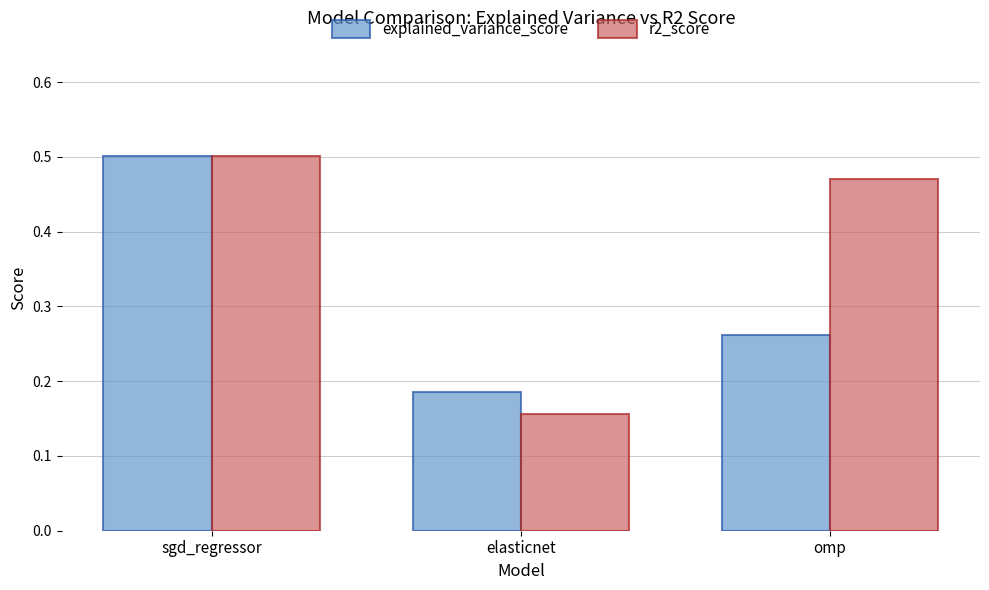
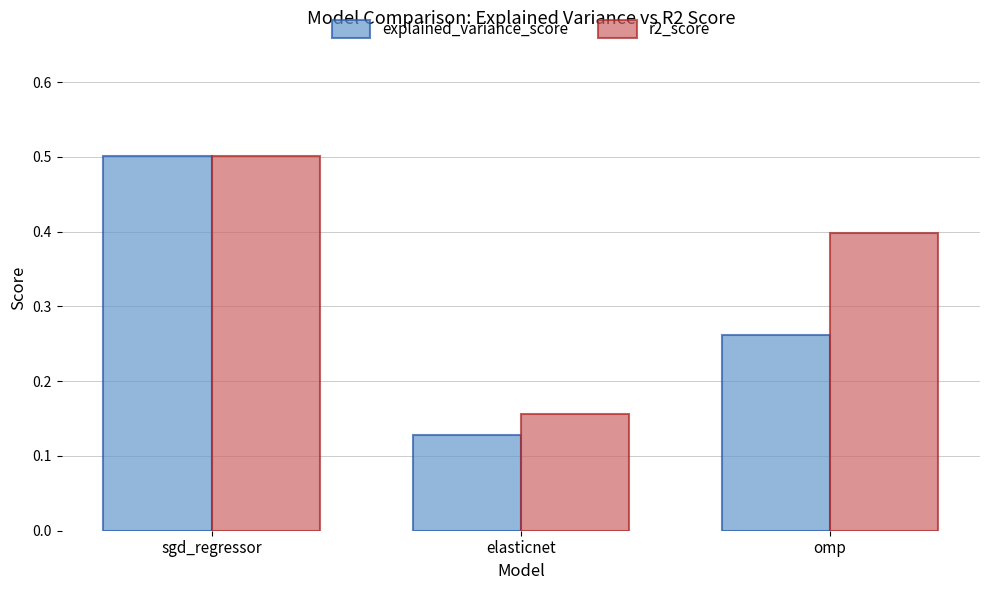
  {
    "explained_variance_score": {
      "sgd_regressor": 0.50,
-     "elasticnet": 0.19,
+     "elasticnet": 0.13,
      "omp": 0.26
    },
    "r2_score": {
      "sgd_regressor": 0.50,
      "elasticnet": 0.16,
-     "omp": 0.47
+     "omp": 0.40
    }
  }
